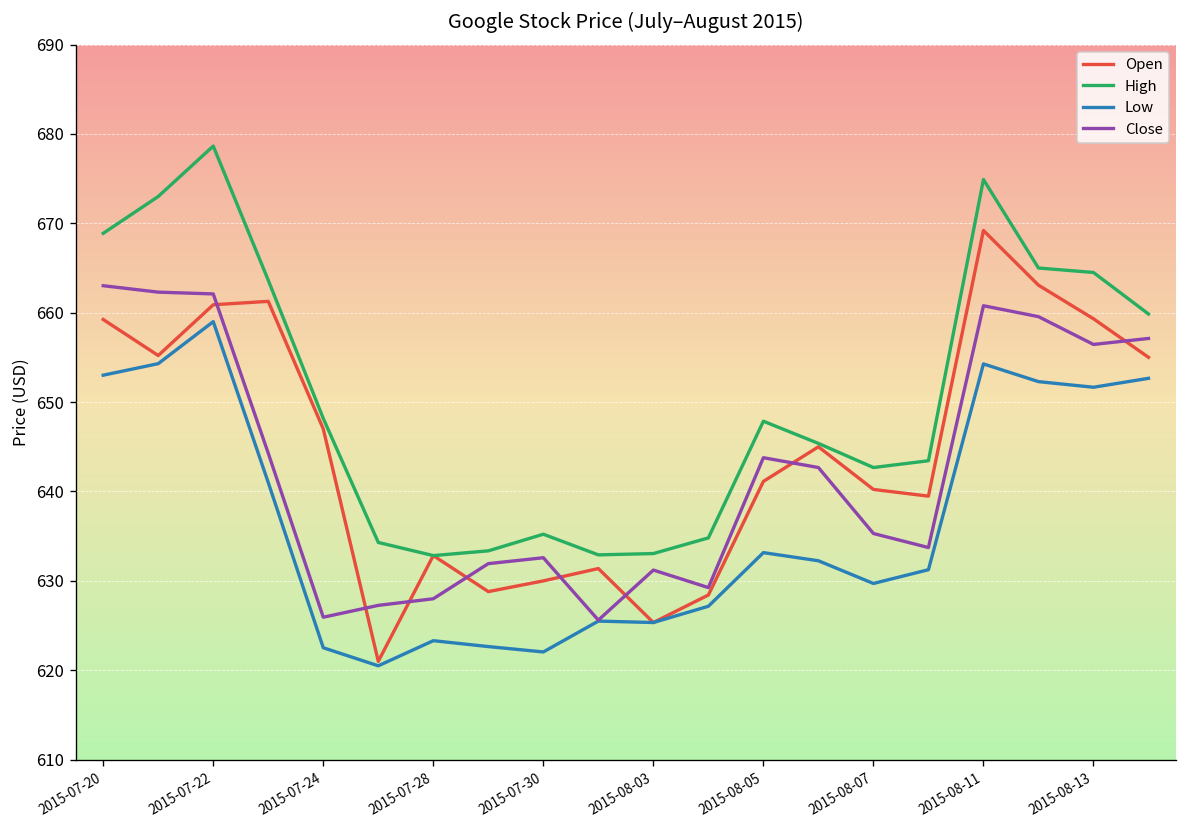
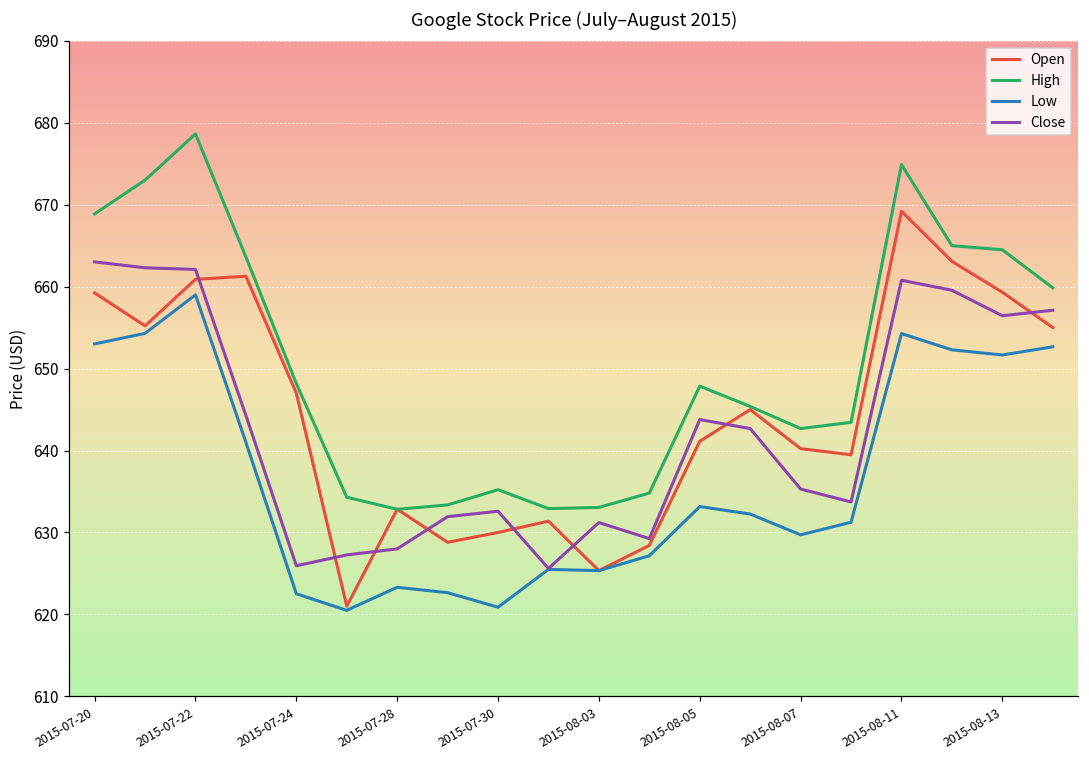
  {
    "Open": {
      "2015-07-20": 659,
      "2015-07-22": 661,
      "2015-07-24": 647,
      "2015-07-30": 630,
      "2015-08-05": 641,
      "2015-08-07": 640,
      "2015-08-11": 669,
      "2015-08-13": 659
    },
    "High": {
      "2015-07-20": 669,
      "2015-07-22": 679,
      "2015-07-24": 648,
      "2015-07-30": 635,
      "2015-08-03": 633,
      "2015-08-05": 648,
      "2015-08-07": 643,
      "2015-08-11": 675,
      "2015-08-13": 665
    },
    "Low": {
      "2015-07-20": 653,
      "2015-07-22": 659,
      "2015-07-24": 623,
      "2015-07-28": 623,
-     "2015-07-30": 622,
+     "2015-07-30": 621,
      "2015-08-05": 633,
      "2015-08-07": 630,
      "2015-08-11": 654,
      "2015-08-13": 652
    },
    "Close": {
      "2015-07-20": 663,
      "2015-07-22": 662,
      "2015-07-24": 626,
      "2015-07-28": 628,
      "2015-07-30": 633,
      "2015-08-03": 631,
      "2015-08-05": 644,
      "2015-08-07": 635,
      "2015-08-11": 661,
      "2015-08-13": 656
    }
  }
